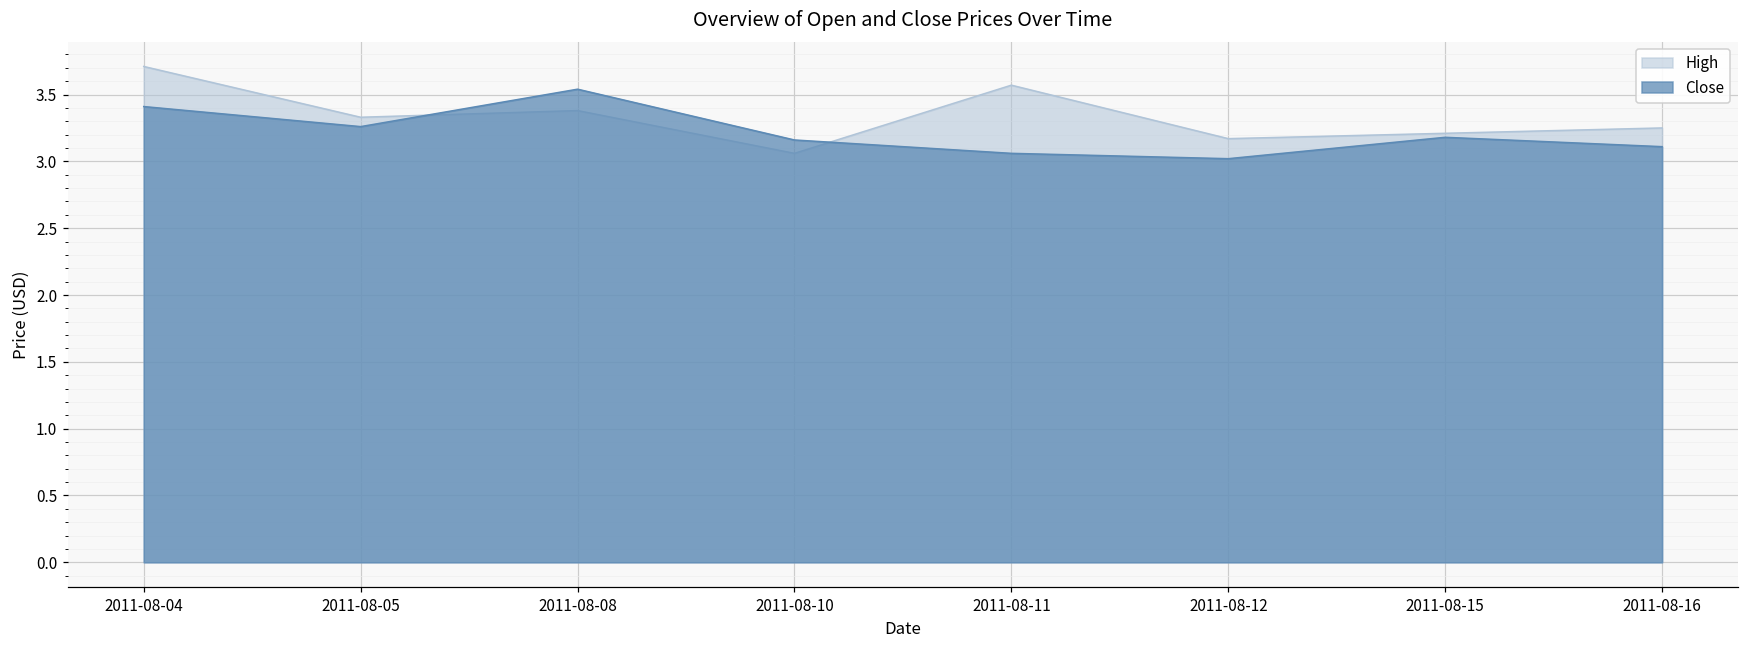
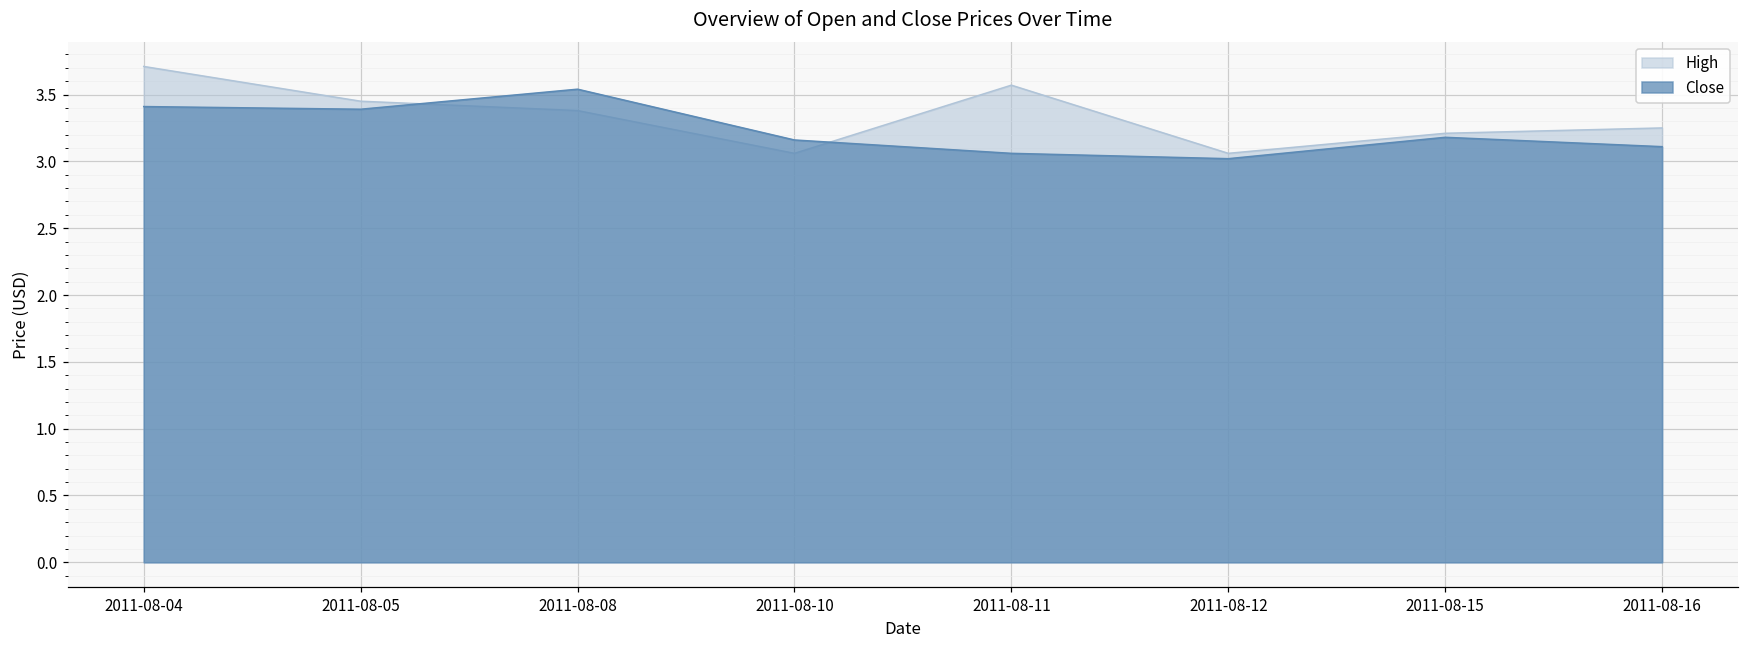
  {
    "High": {
      "2011-08-04": 3.71,
-     "2011-08-05": 3.33,
+     "2011-08-05": 3.45,
      "2011-08-08": 3.38,
      "2011-08-10": 3.06,
      "2011-08-11": 3.57,
-     "2011-08-12": 3.17,
+     "2011-08-12": 3.06,
      "2011-08-15": 3.21,
      "2011-08-16": 3.25
    },
    "Close": {
      "2011-08-04": 3.41,
-     "2011-08-05": 3.26,
+     "2011-08-05": 3.39,
      "2011-08-08": 3.54,
      "2011-08-10": 3.16,
      "2011-08-11": 3.06,
      "2011-08-12": 3.02,
      "2011-08-15": 3.18,
      "2011-08-16": 3.11
    }
  }
